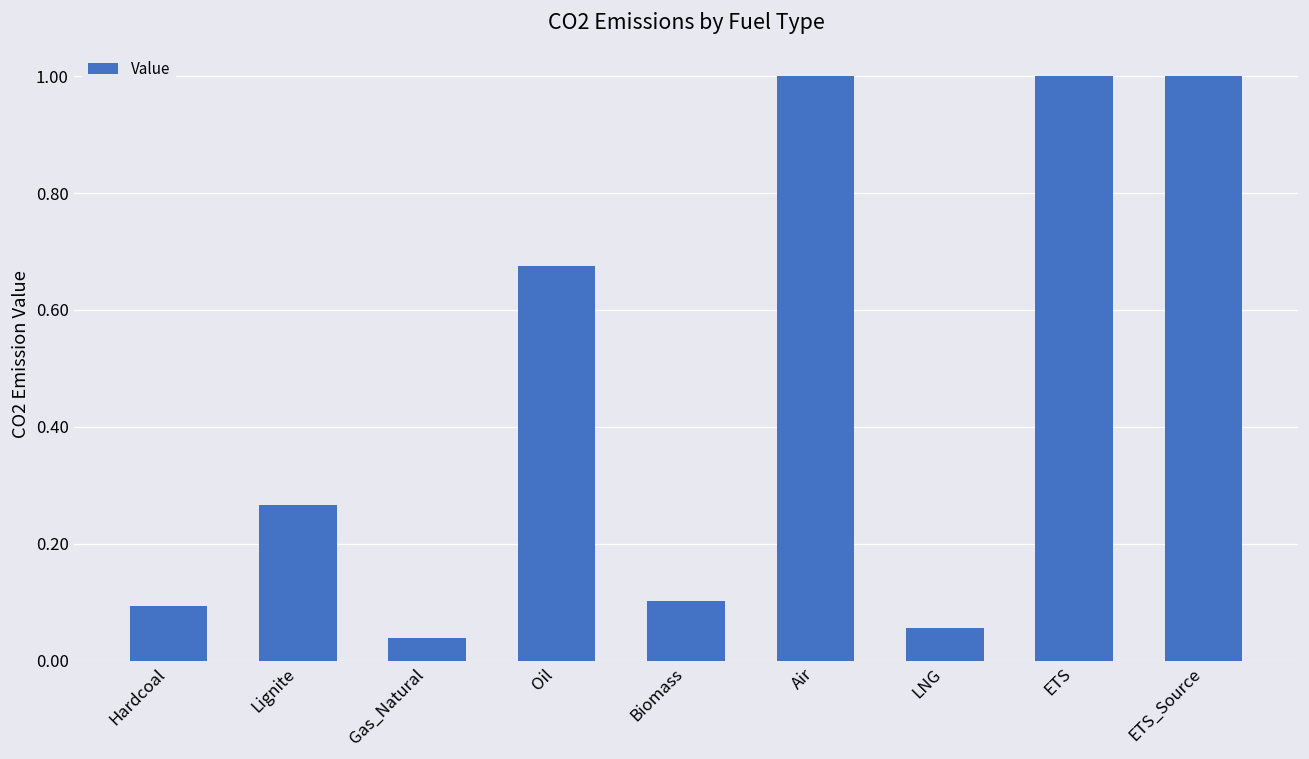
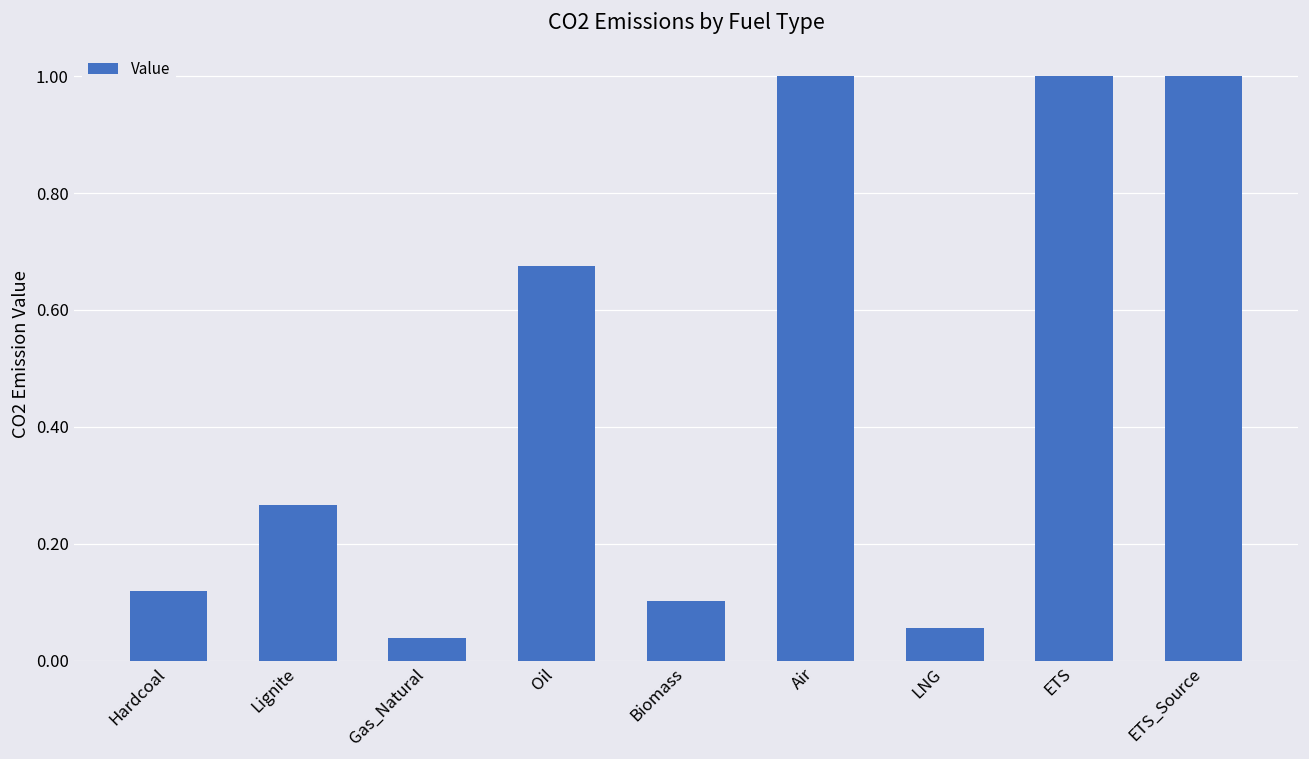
  {
-   "Hardcoal": 0.09,
+   "Hardcoal": 0.12,
    "Lignite": 0.27,
    "Gas_Natural": 0.04,
    "Oil": 0.68,
    "Biomass": 0.10,
    "Air": 1.00,
    "LNG": 0.06,
    "ETS": 1.00,
    "ETS_Source": 1.00
  }
